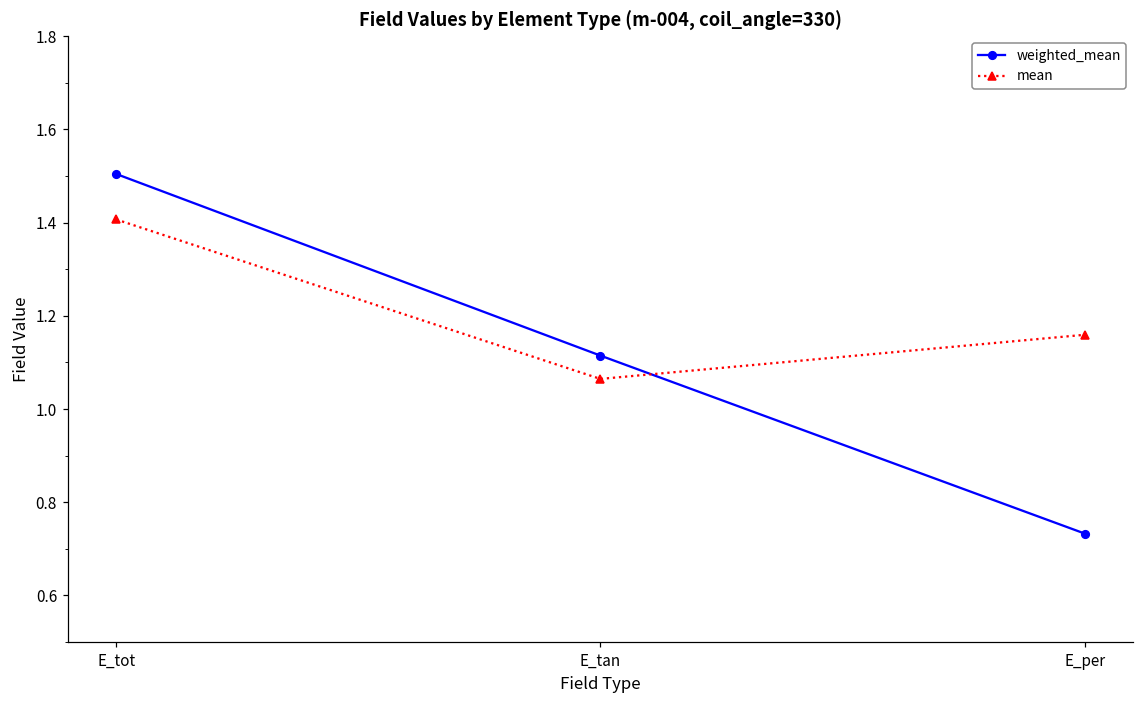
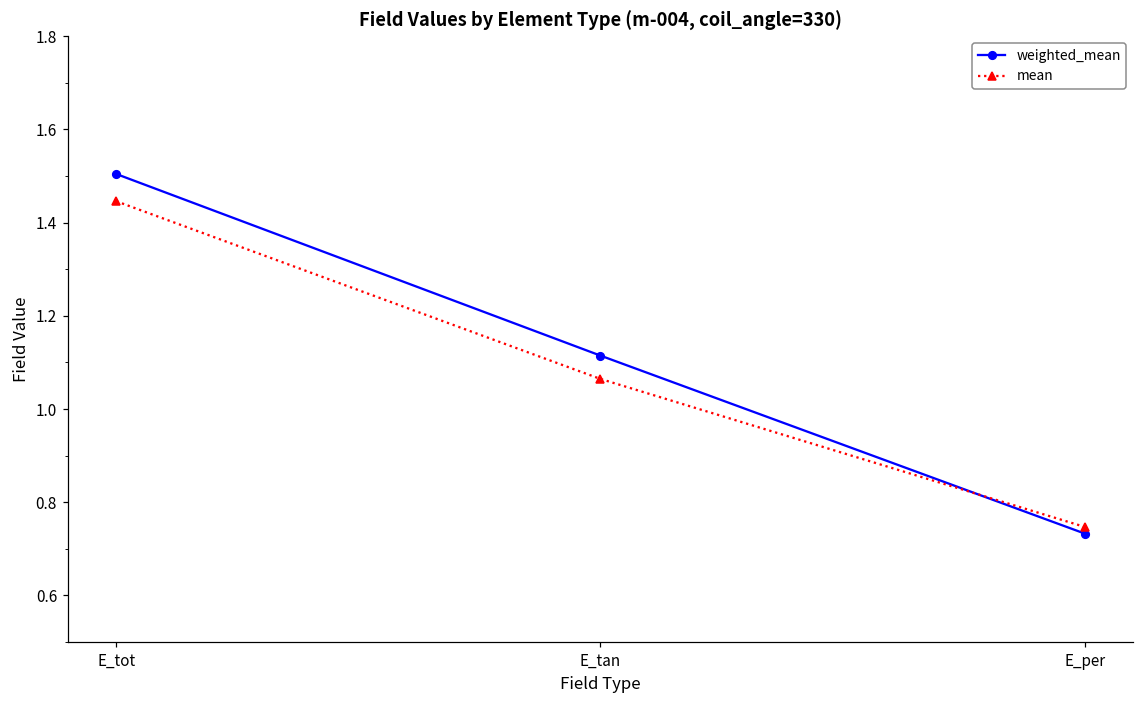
  {
    "weighted_mean": {
      "E_tot": 1.50,
      "E_tan": 1.11,
      "E_per": 0.73
    },
    "mean": {
-     "E_tot": 1.41,
+     "E_tot": 1.45,
      "E_tan": 1.06,
-     "E_per": 1.16
+     "E_per": 0.75
    }
  }
